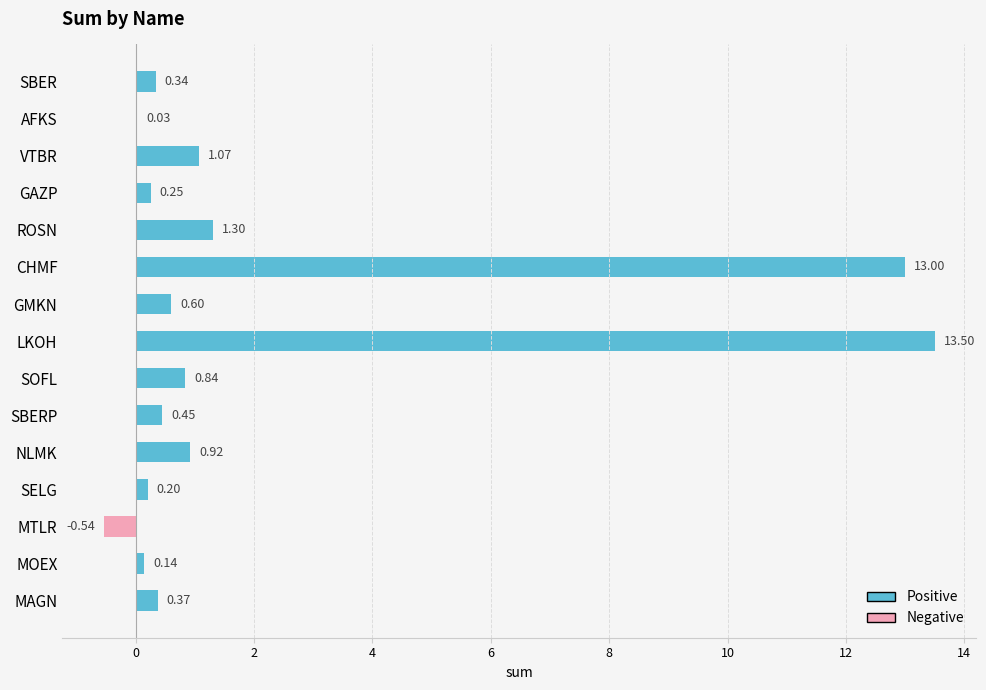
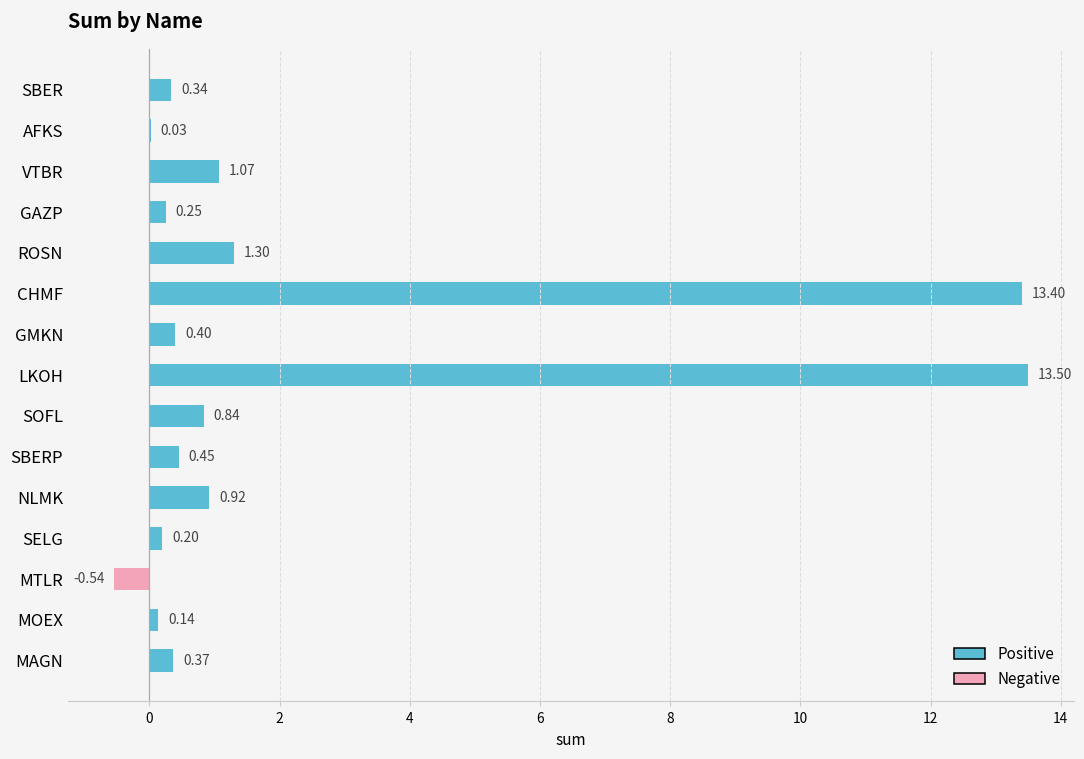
  {
    "SBER": 0.34,
    "AFKS": 0.03,
    "VTBR": 1.07,
    "GAZP": 0.25,
    "ROSN": 1.30,
-   "CHMF": 13.00,
-   "GMKN": 0.60,
+   "CHMF": 13.40,
+   "GMKN": 0.40,
    "LKOH": 13.50,
    "SOFL": 0.84,
    "SBERP": 0.45,
    "NLMK": 0.92,
    "SELG": 0.20,
    "MTLR": -0.54,
    "MOEX": 0.14,
    "MAGN": 0.37
  }
